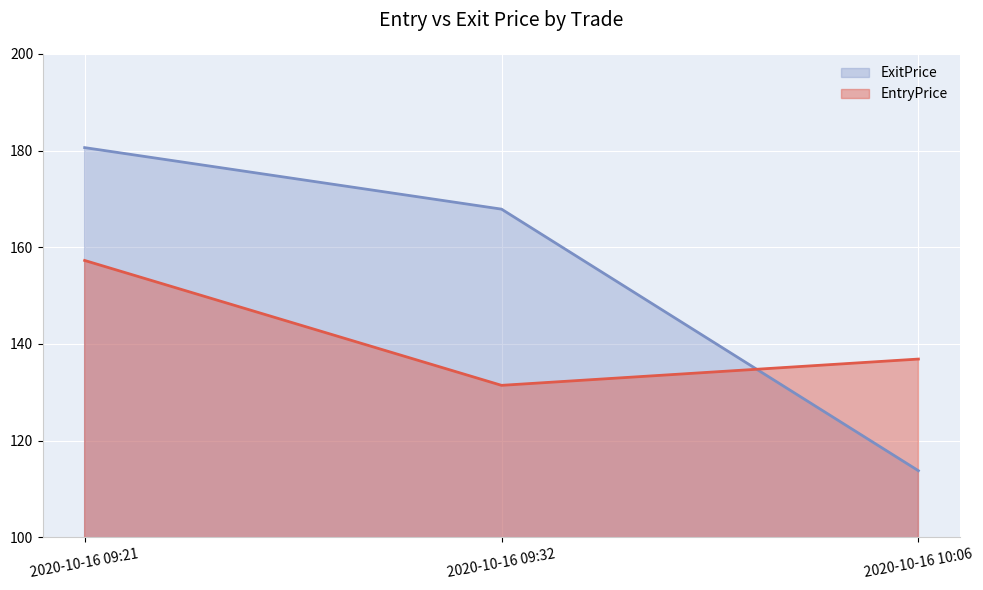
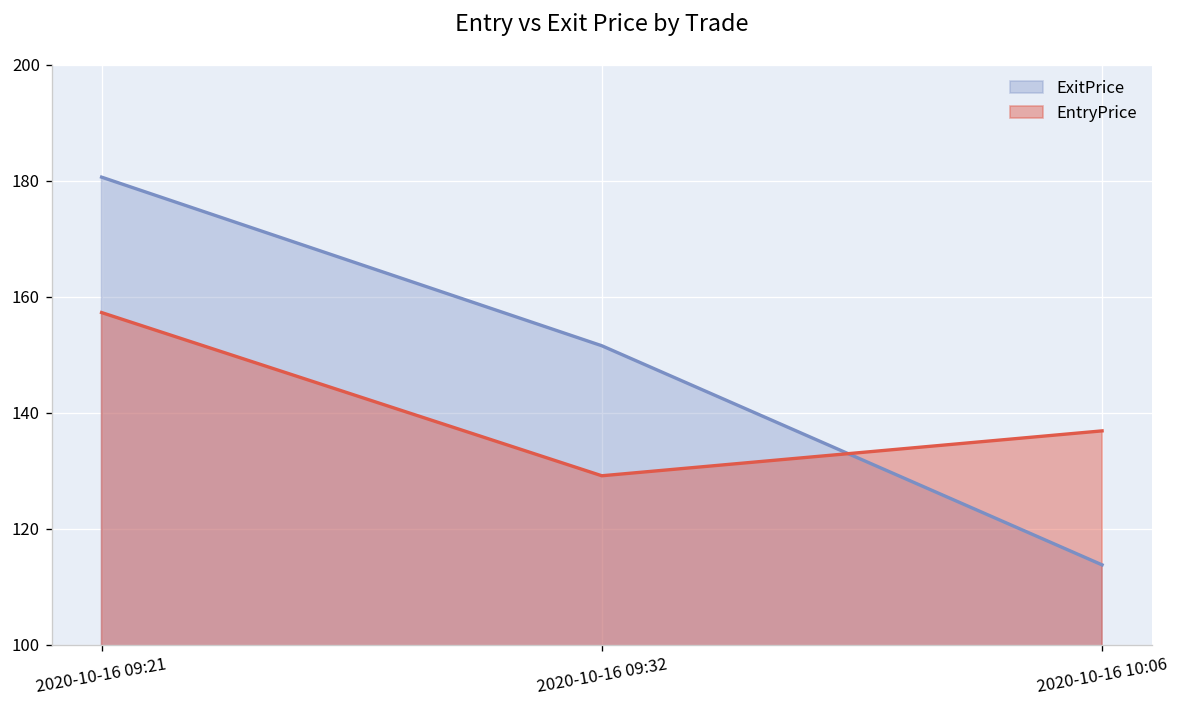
  {
    "ExitPrice": {
      "2020-10-16 09:21": 181,
-     "2020-10-16 09:32": 168,
+     "2020-10-16 09:32": 152,
      "2020-10-16 10:06": 114
    },
    "EntryPrice": {
      "2020-10-16 09:21": 157,
-     "2020-10-16 09:32": 131,
+     "2020-10-16 09:32": 129,
      "2020-10-16 10:06": 137
    }
  }
